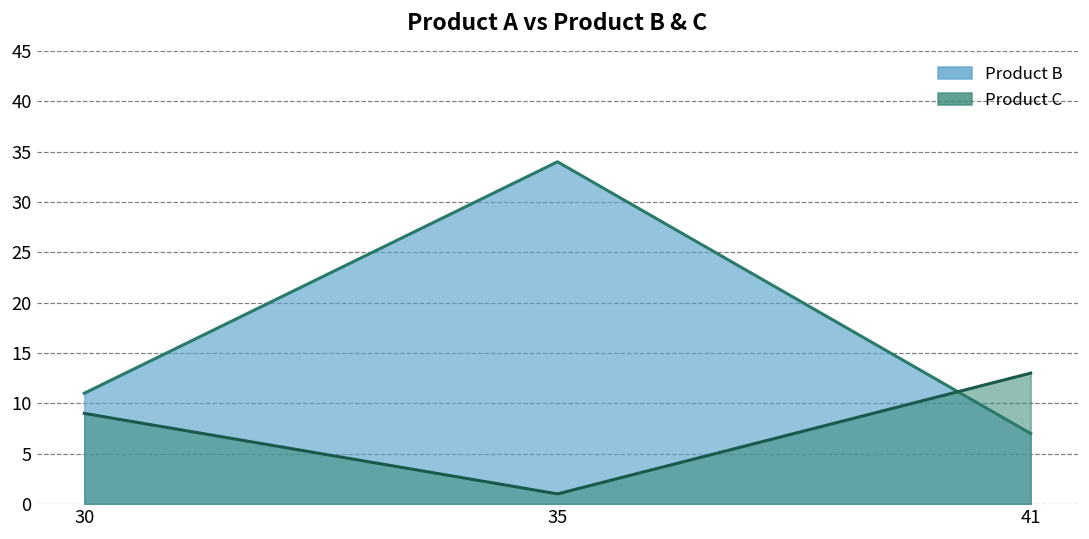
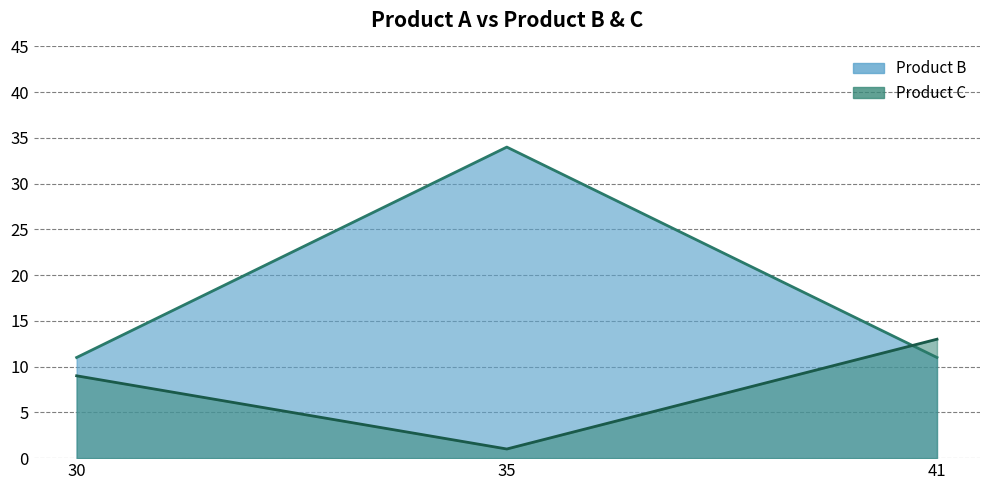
  {
    "Product B": {
      "30": 11,
      "35": 34,
-     "41": 7
+     "41": 11
    },
    "Product C": {
      "30": 9,
      "35": 1,
      "41": 13
    }
  }
